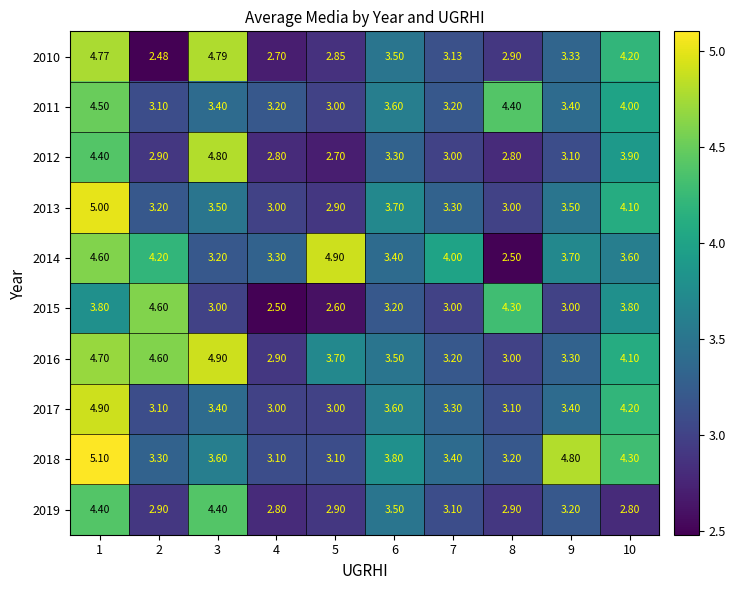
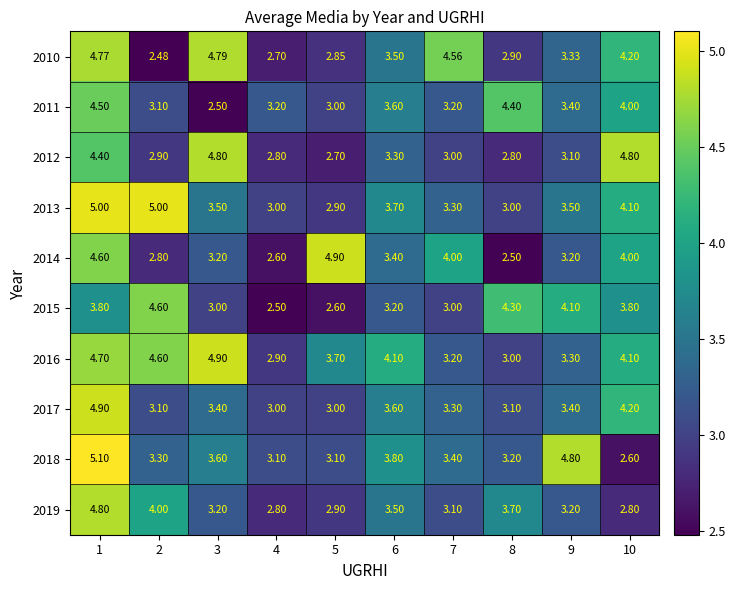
  {
    "2010": {
      "1": 4.77,
      "2": 2.48,
      "3": 4.79,
      "4": 2.70,
      "5": 2.85,
      "6": 3.50,
-     "7": 3.13,
+     "7": 4.56,
      "8": 2.90,
      "9": 3.33,
      "10": 4.20
    },
    "2011": {
      "1": 4.50,
      "2": 3.10,
-     "3": 3.40,
+     "3": 2.50,
      "4": 3.20,
      "5": 3.00,
      "6": 3.60,
      "7": 3.20,
      "8": 4.40,
      "9": 3.40,
      "10": 4.00
    },
    "2012": {
      "1": 4.40,
      "2": 2.90,
      "3": 4.80,
      "4": 2.80,
      "5": 2.70,
      "6": 3.30,
      "7": 3.00,
      "8": 2.80,
      "9": 3.10,
-     "10": 3.90
+     "10": 4.80
    },
    "2013": {
      "1": 5.00,
-     "2": 3.20,
+     "2": 5.00,
      "3": 3.50,
      "4": 3.00,
      "5": 2.90,
      "6": 3.70,
      "7": 3.30,
      "8": 3.00,
      "9": 3.50,
      "10": 4.10
    },
    "2014": {
      "1": 4.60,
-     "2": 4.20,
+     "2": 2.80,
      "3": 3.20,
-     "4": 3.30,
+     "4": 2.60,
      "5": 4.90,
      "6": 3.40,
      "7": 4.00,
      "8": 2.50,
-     "9": 3.70,
-     "10": 3.60
+     "9": 3.20,
+     "10": 4.00
    },
    "2015": {
      "1": 3.80,
      "2": 4.60,
      "3": 3.00,
      "4": 2.50,
      "5": 2.60,
      "6": 3.20,
      "7": 3.00,
      "8": 4.30,
-     "9": 3.00,
+     "9": 4.10,
      "10": 3.80
    },
    "2016": {
      "1": 4.70,
      "2": 4.60,
      "3": 4.90,
      "4": 2.90,
      "5": 3.70,
-     "6": 3.50,
+     "6": 4.10,
      "7": 3.20,
      "8": 3.00,
      "9": 3.30,
      "10": 4.10
    },
    "2017": {
      "1": 4.90,
      "2": 3.10,
      "3": 3.40,
      "4": 3.00,
      "5": 3.00,
      "6": 3.60,
      "7": 3.30,
      "8": 3.10,
      "9": 3.40,
      "10": 4.20
    },
    "2018": {
      "1": 5.10,
      "2": 3.30,
      "3": 3.60,
      "4": 3.10,
      "5": 3.10,
      "6": 3.80,
      "7": 3.40,
      "8": 3.20,
      "9": 4.80,
-     "10": 4.30
+     "10": 2.60
    },
    "2019": {
-     "1": 4.40,
-     "2": 2.90,
-     "3": 4.40,
+     "1": 4.80,
+     "2": 4.00,
+     "3": 3.20,
      "4": 2.80,
      "5": 2.90,
      "6": 3.50,
      "7": 3.10,
-     "8": 2.90,
+     "8": 3.70,
      "9": 3.20,
      "10": 2.80
    }
  }
